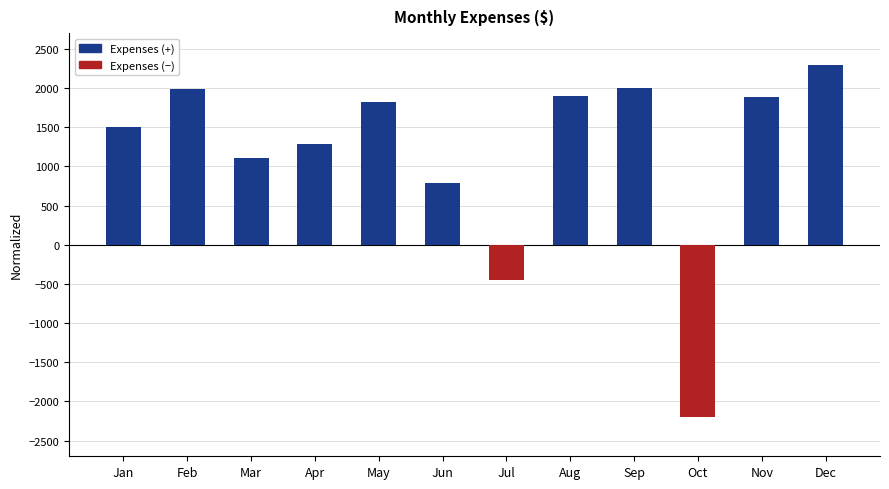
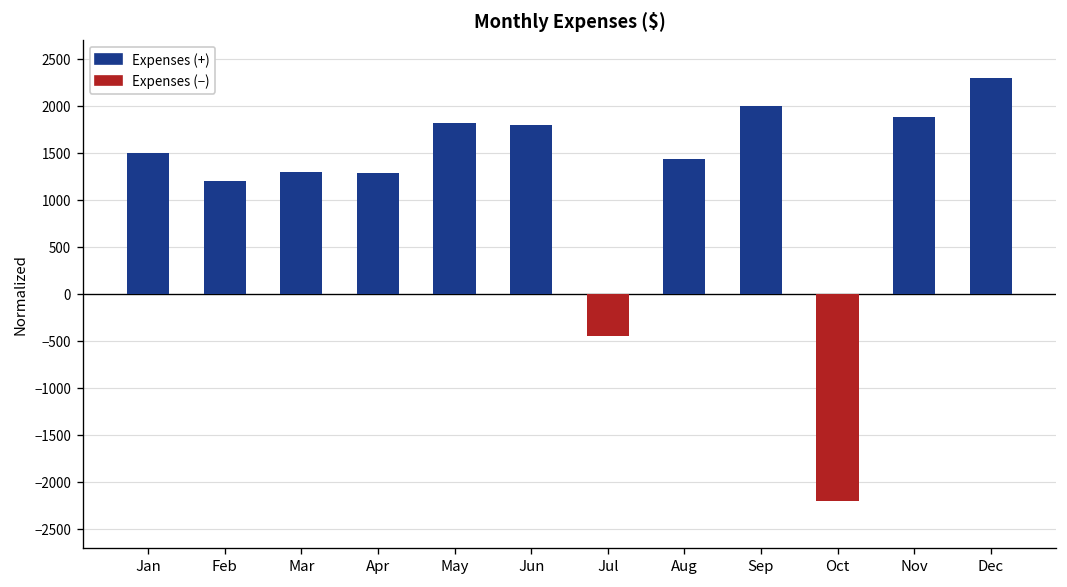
  {
    "Jan": 1500,
-   "Feb": 2000,
-   "Mar": 1100,
+   "Feb": 1200,
+   "Mar": 1300,
    "Apr": 1300,
    "May": 1800,
-   "Jun": 800,
+   "Jun": 1800,
    "Jul": -500,
-   "Aug": 1900,
+   "Aug": 1400,
    "Sep": 2000,
    "Oct": -2200,
    "Nov": 1900,
    "Dec": 2300
  }
